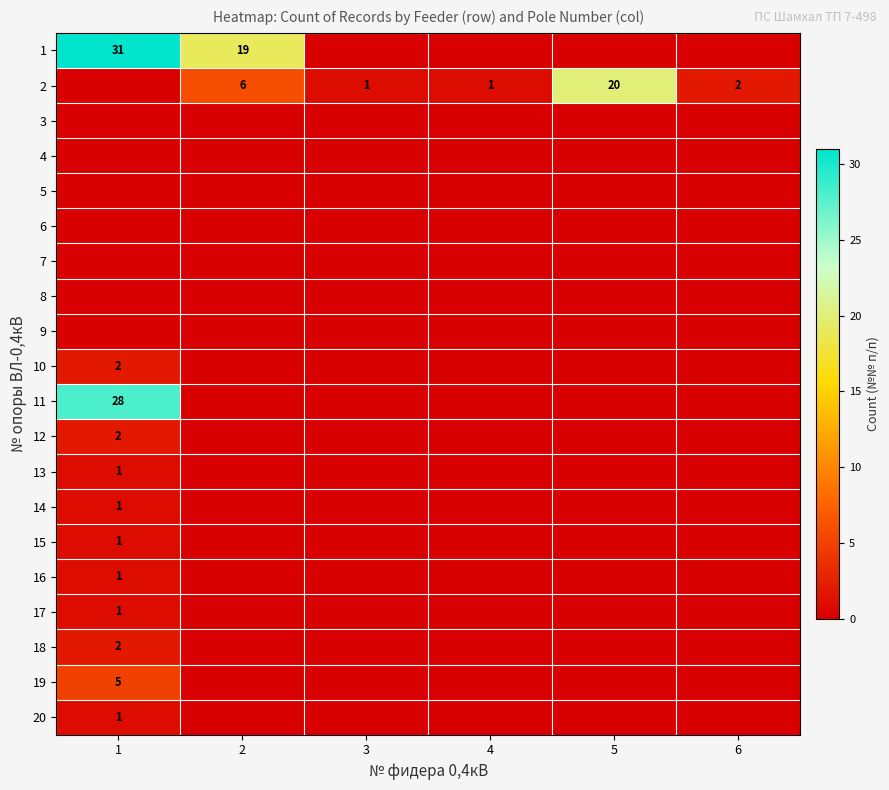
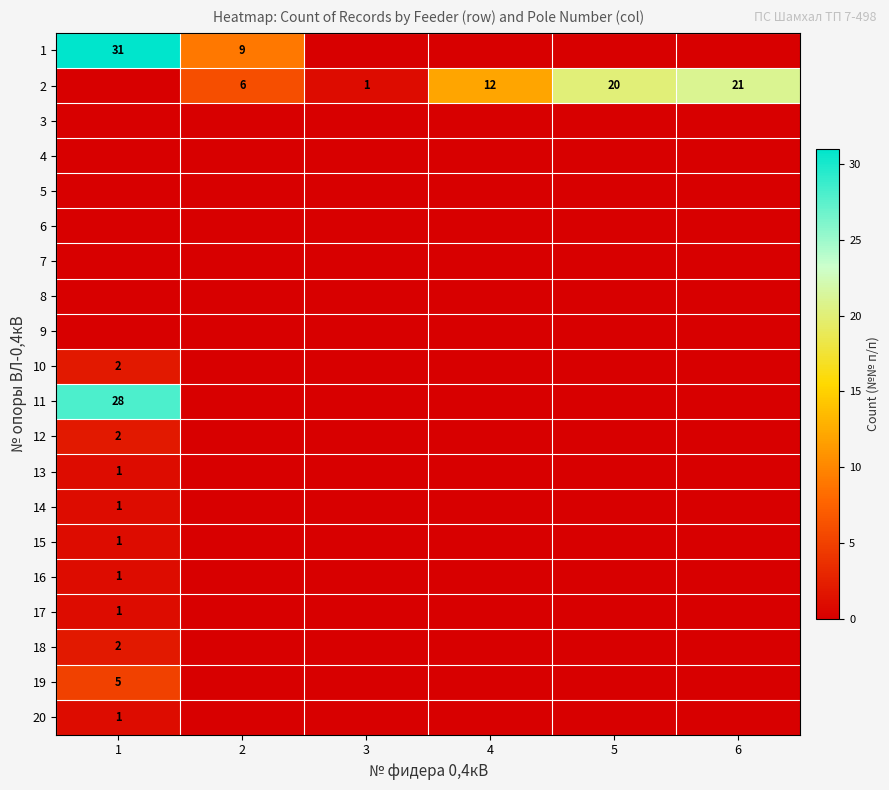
  {
    "1": {
      "1": 31,
-     "2": 19
+     "2": 9
    },
    "2": {
      "2": 6,
      "3": 1,
-     "4": 1,
+     "4": 12,
      "5": 20,
-     "6": 2
+     "6": 21
    },
    "10": {
      "1": 2
    },
    "11": {
      "1": 28
    },
    "12": {
      "1": 2
    },
    "13": {
      "1": 1
    },
    "14": {
      "1": 1
    },
    "15": {
      "1": 1
    },
    "16": {
      "1": 1
    },
    "17": {
      "1": 1
    },
    "18": {
      "1": 2
    },
    "19": {
      "1": 5
    },
    "20": {
      "1": 1
    }
  }
